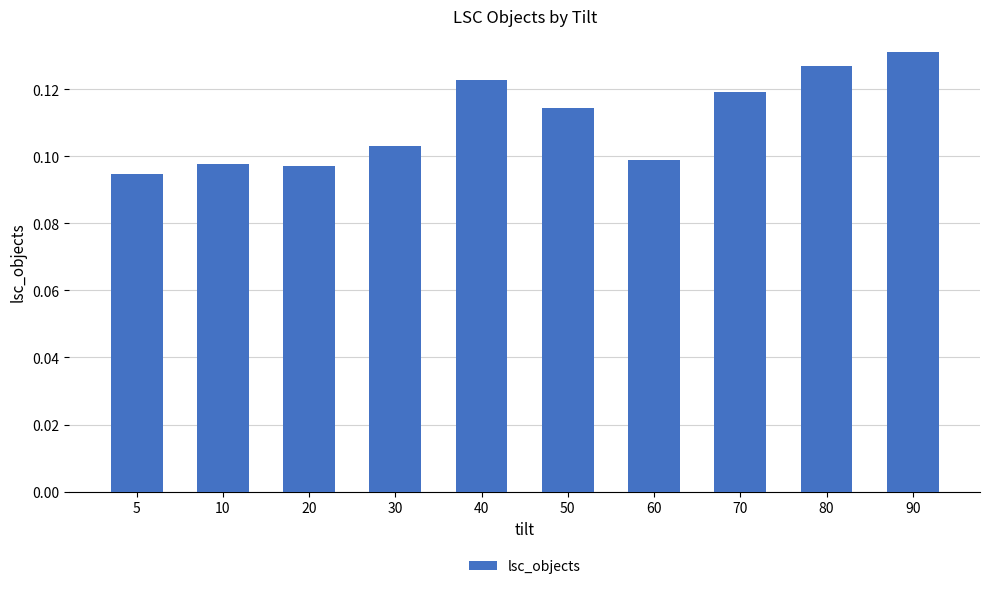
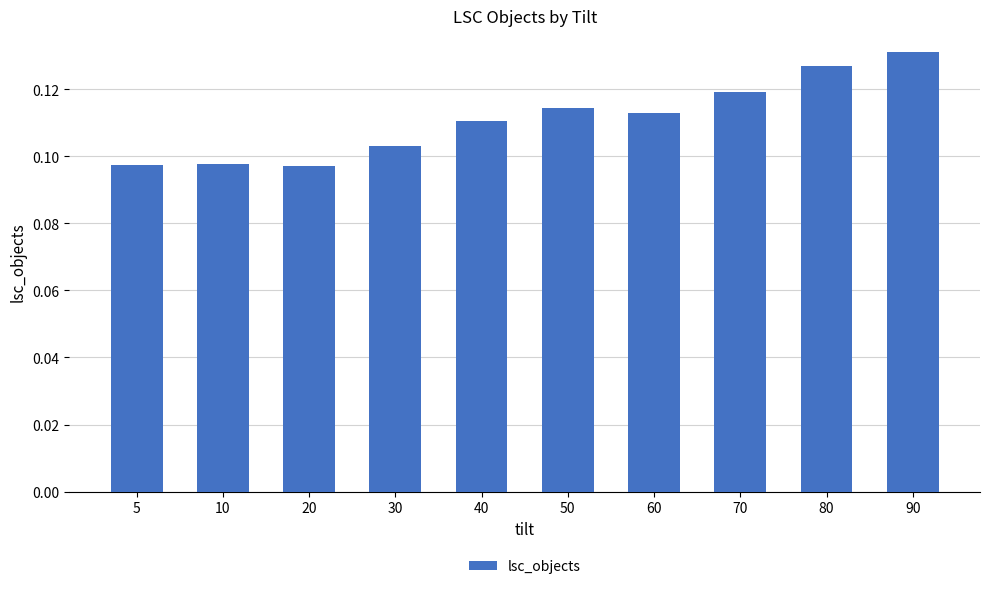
  {
-   "5": 0.095,
+   "5": 0.097,
    "10": 0.098,
    "20": 0.097,
    "30": 0.103,
-   "40": 0.123,
+   "40": 0.111,
    "50": 0.115,
-   "60": 0.099,
+   "60": 0.113,
    "70": 0.119,
    "80": 0.127,
    "90": 0.131
  }
